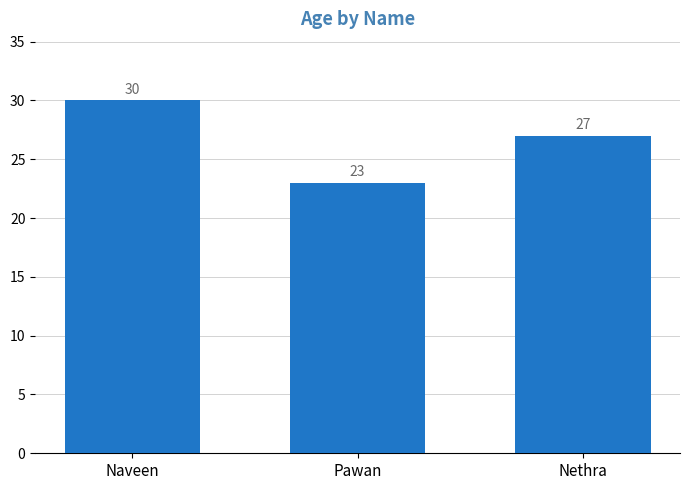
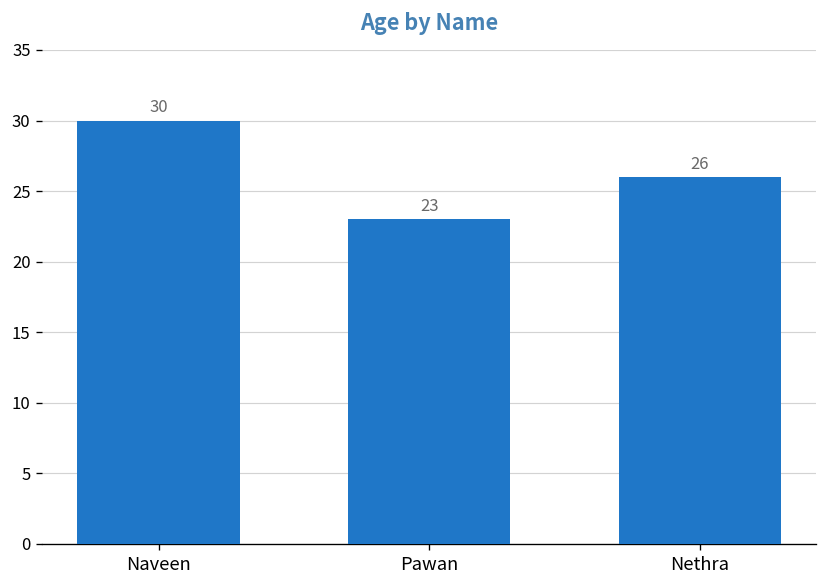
  {
    "Naveen": 30,
    "Pawan": 23,
-   "Nethra": 27
+   "Nethra": 26
  }
